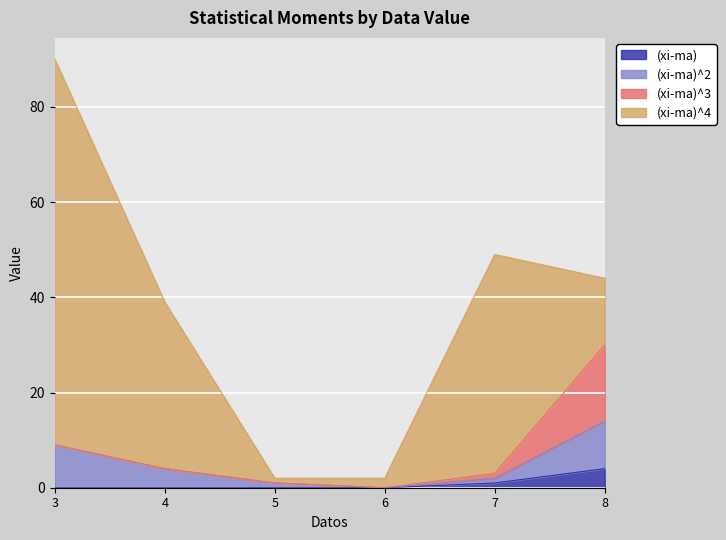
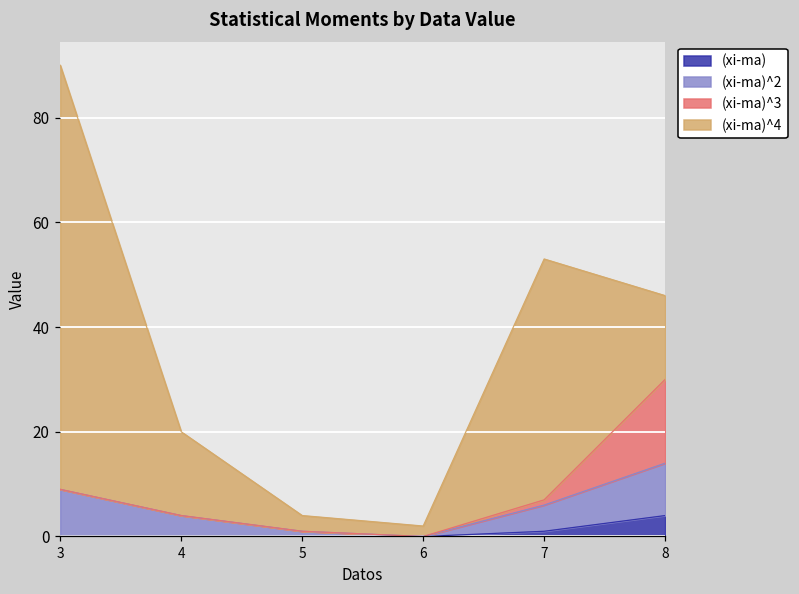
  {
    "(xi-ma)": {
      "3": 0,
      "4": 0,
      "5": 0,
      "7": 1,
      "8": 4
    },
    "(xi-ma)^2": {
-     "7": 1,
+     "7": 5,
      "8": 10
    },
    "(xi-ma)^3": {
      "7": 1,
      "8": 16
    },
    "(xi-ma)^4": {
      "3": 81,
-     "4": 35,
-     "5": 1,
+     "4": 16,
+     "5": 3,
      "6": 2,
      "7": 46,
-     "8": 14
+     "8": 16
    }
  }
